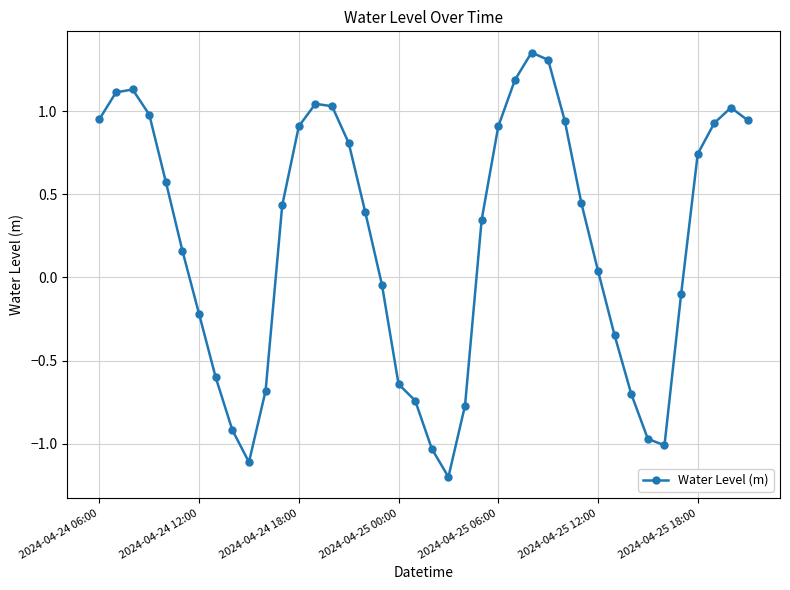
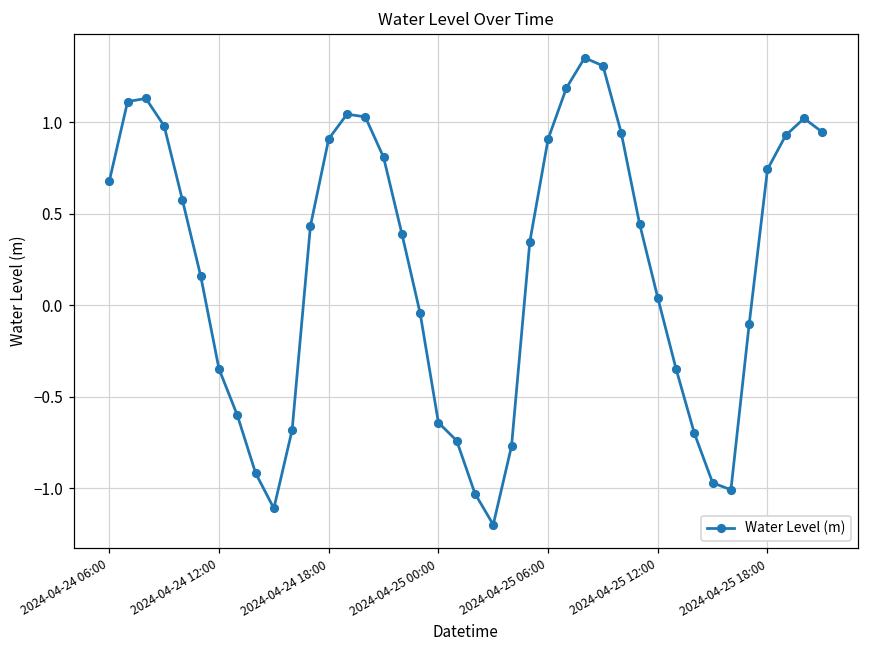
  {
-   "2024-04-24 06:00": 0.95,
-   "2024-04-24 12:00": -0.22,
+   "2024-04-24 06:00": 0.68,
+   "2024-04-24 12:00": -0.35,
    "2024-04-24 18:00": 0.91,
    "2024-04-25 00:00": -0.64,
    "2024-04-25 06:00": 0.91,
    "2024-04-25 12:00": 0.04,
    "2024-04-25 18:00": 0.74
  }
